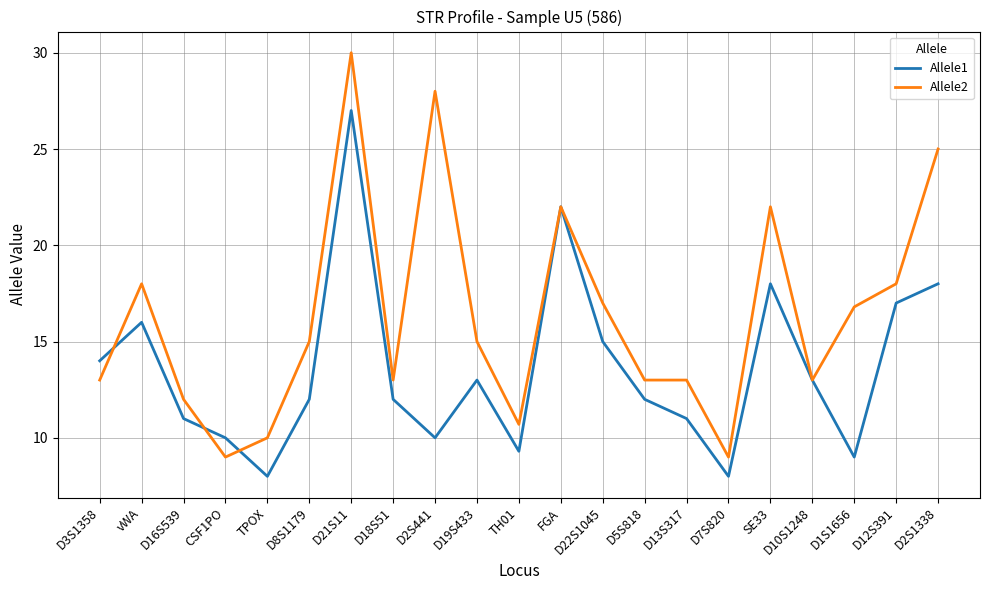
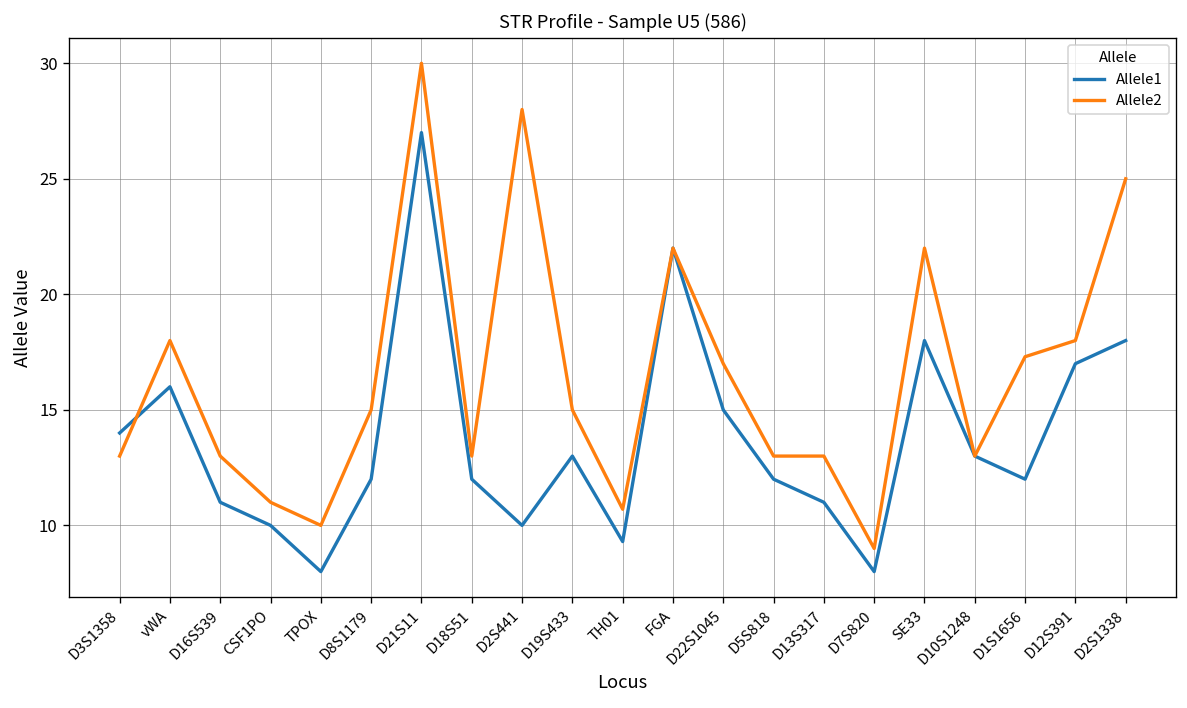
  {
    "Allele1": {
      "D3S1358": 14,
      "vWA": 16,
      "D16S539": 11,
      "CSF1PO": 10,
      "TPOX": 8,
      "D8S1179": 12,
      "D21S11": 27,
      "D18S51": 12,
      "D2S441": 10,
      "D19S433": 13,
      "TH01": 9.3,
      "D22S1045": 15,
      "D5S818": 12,
      "D13S317": 11,
      "D7S820": 8,
      "SE33": 18,
-     "D1S1656": 9,
+     "D1S1656": 12,
      "D12S391": 17,
      "D2S1338": 18
    },
    "Allele2": {
      "D3S1358": 13.0,
      "vWA": 18.0,
-     "D16S539": 12,
-     "CSF1PO": 9,
+     "D16S539": 13,
+     "CSF1PO": 11,
      "TPOX": 10.0,
      "D8S1179": 15.0,
      "D21S11": 30.0,
      "D18S51": 13.0,
      "D2S441": 28.0,
      "D19S433": 15.0,
      "TH01": 10.7,
      "D22S1045": 17.0,
      "D5S818": 13.0,
      "D13S317": 13.0,
      "D7S820": 9.0,
      "SE33": 22.0,
-     "D1S1656": 16.8,
+     "D1S1656": 17.3,
      "D12S391": 18.0,
      "D2S1338": 25.0
    }
  }
